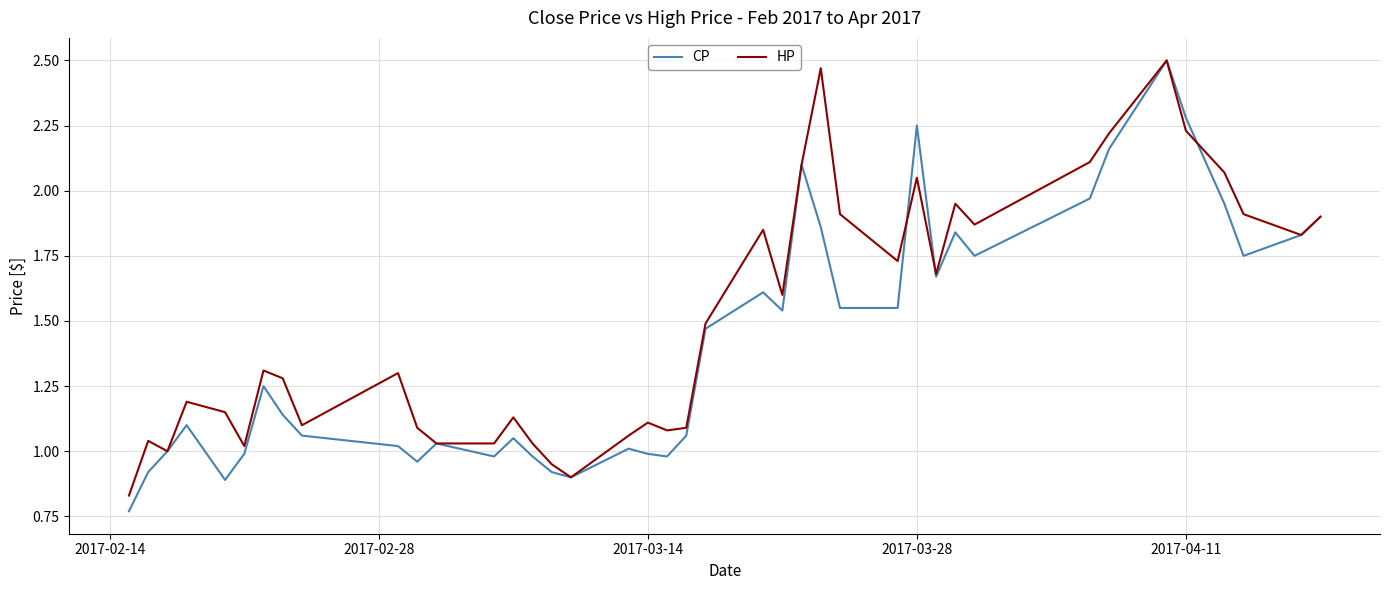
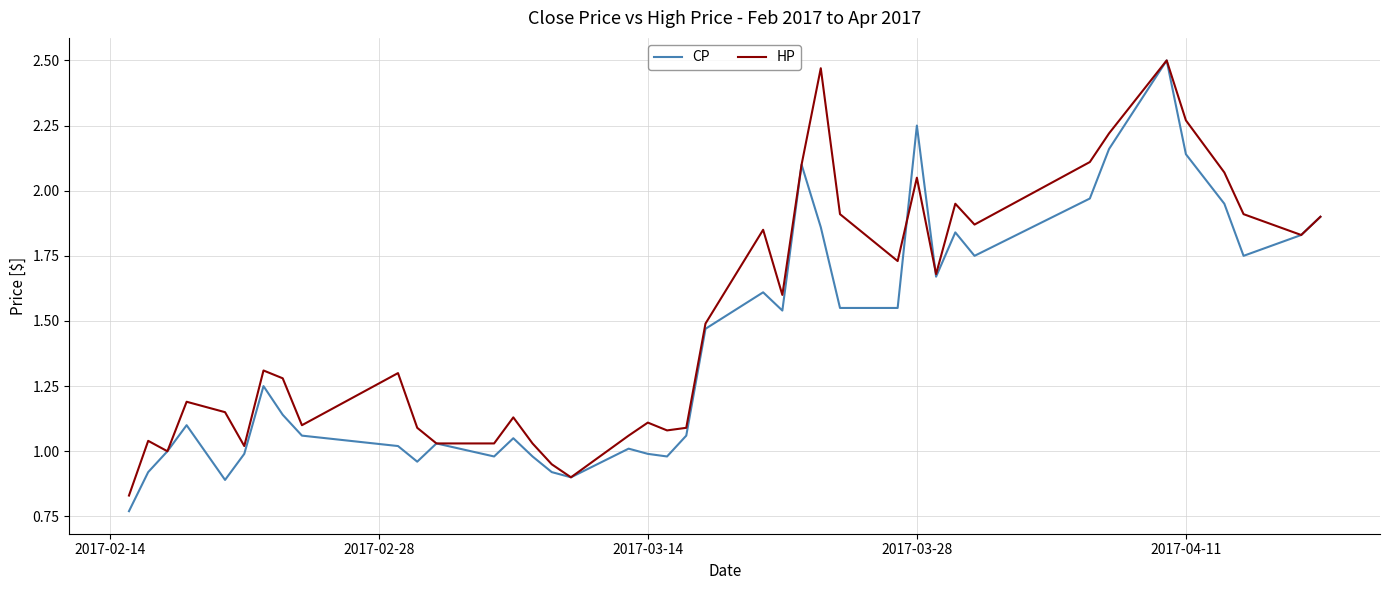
  {
    "CP": {
      "2017-03-14": 0.99,
      "2017-03-28": 2.25,
-     "2017-04-11": 2.28
+     "2017-04-11": 2.14
    },
    "HP": {
      "2017-03-14": 1.11,
      "2017-03-28": 2.05,
-     "2017-04-11": 2.23
+     "2017-04-11": 2.27
    }
  }
